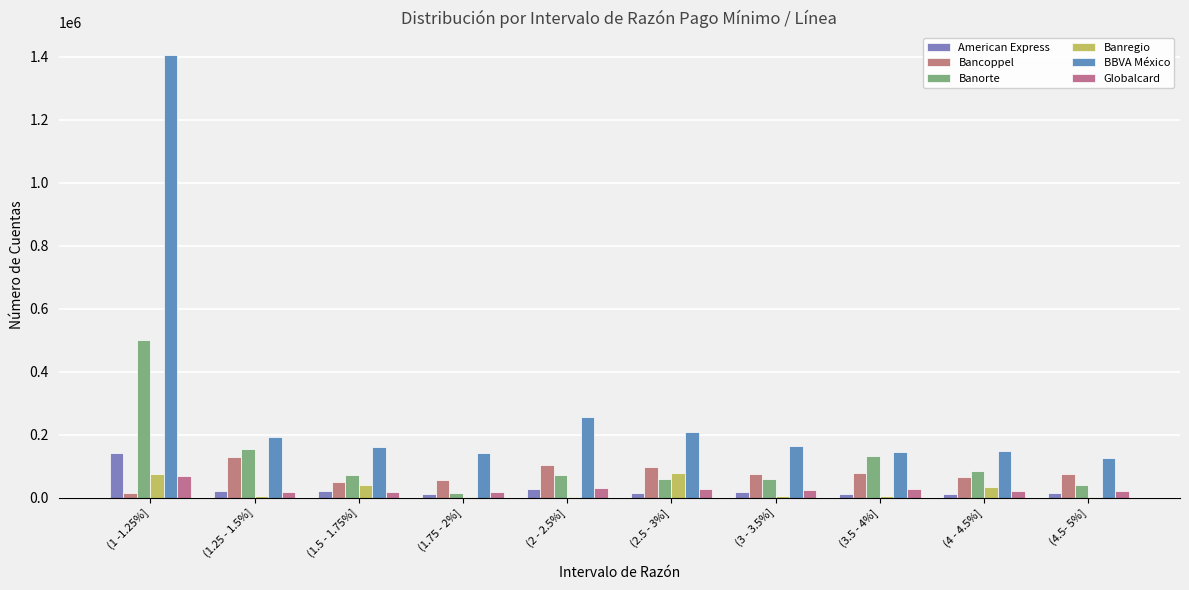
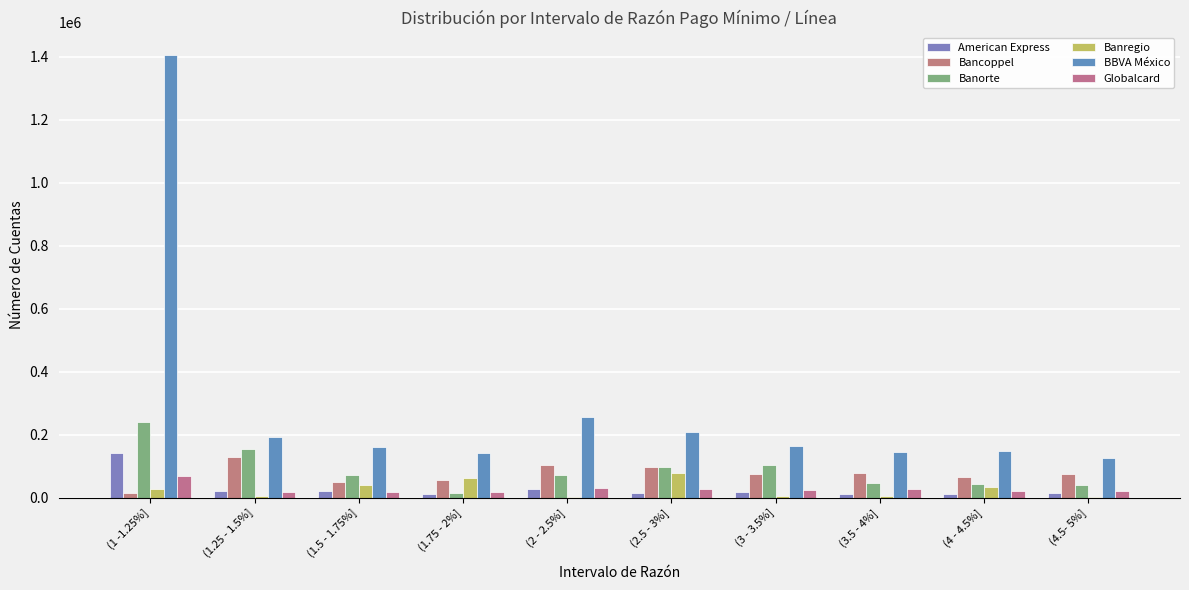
  {
    "Banorte": {
-     "(1 -1.25%]": 500000,
+     "(1 -1.25%]": 240000,
      "(1.25 - 1.5%]": 150000,
      "(1.5 - 1.75%]": 70000,
      "(1.75 - 2%]": 10000,
      "(2 - 2.5%]": 70000,
-     "(2.5 - 3%]": 60000,
-     "(3 - 3.5%]": 60000,
-     "(3.5 - 4%]": 130000,
-     "(4 - 4.5%]": 80000,
+     "(2.5 - 3%]": 100000,
+     "(3 - 3.5%]": 100000,
+     "(3.5 - 4%]": 50000,
+     "(4 - 4.5%]": 40000,
      "(4.5- 5%]": 40000
    },
    "Banregio": {
-     "(1 -1.25%]": 70000,
+     "(1 -1.25%]": 30000,
      "(1.5 - 1.75%]": 40000,
-     "(1.75 - 2%]": 0,
+     "(1.75 - 2%]": 60000,
      "(2.5 - 3%]": 80000,
      "(4 - 4.5%]": 30000
    }
  }
